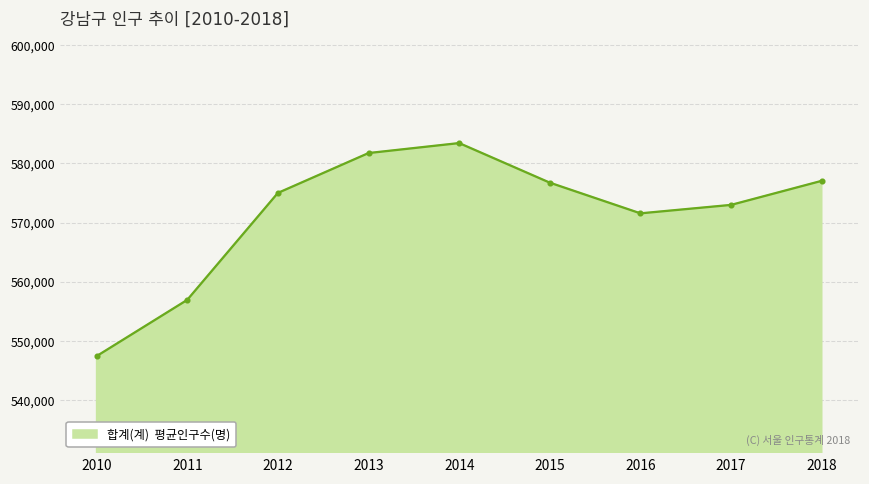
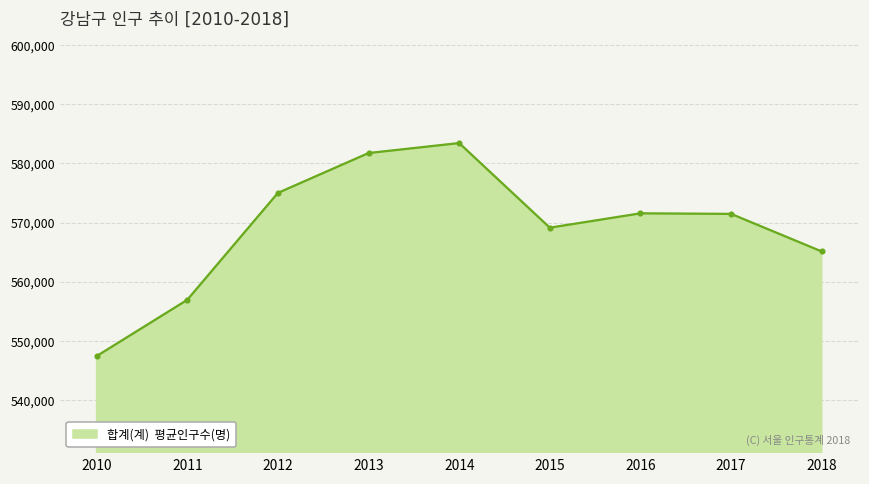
  {
    "2010": "547,000",
    "2011": "557,000",
    "2012": "575,000",
    "2013": "582,000",
    "2014": "583,000",
-   "2015": "577,000",
+   "2015": "569,000",
    "2016": "572,000",
-   "2017": "573,000",
-   "2018": "577,000"
+   "2017": "571,000",
+   "2018": "565,000"
  }
